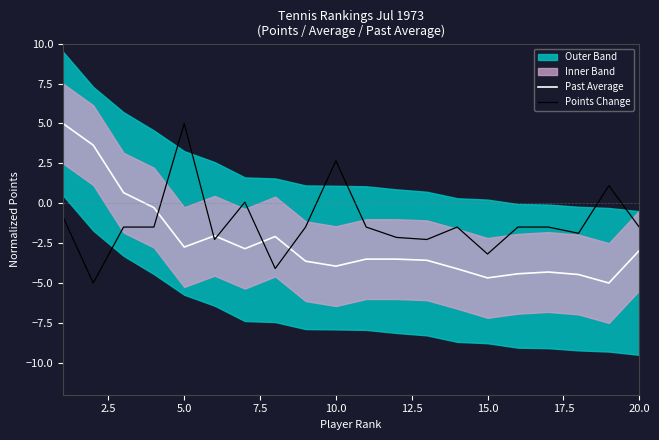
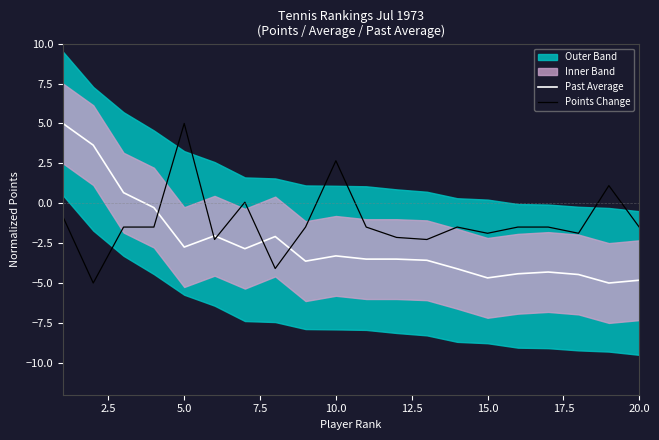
  {
    "Past Average": {
      "5.0": -2.7,
-     "10.0": -3.9,
+     "10.0": -3.3,
      "15.0": -4.7,
-     "20.0": -3.0
+     "20.0": -4.8
    },
    "Points Change": {
      "5.0": 5.0,
      "10.0": 2.7,
-     "15.0": -3.2,
+     "15.0": -1.9,
      "20.0": -1.5
    }
  }
